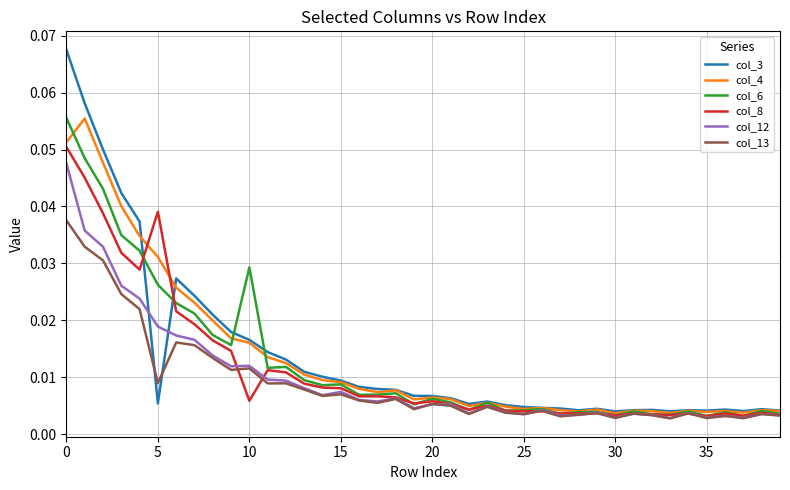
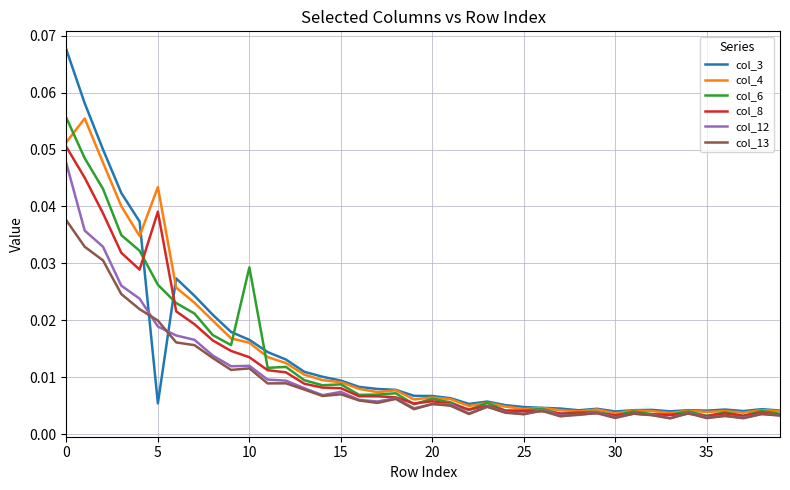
  {
    "col_3": {
      "0": 0.068,
      "5": 0.005,
      "10": 0.017
    },
    "col_4": {
      "0": 0.051,
-     "5": 0.031,
+     "5": 0.043,
      "10": 0.016
    },
    "col_6": {
      "0": 0.056,
      "5": 0.026,
      "10": 0.029
    },
    "col_8": {
      "0": 0.050,
      "5": 0.039,
-     "10": 0.006,
+     "10": 0.014,
      "15": 0.008,
      "20": 0.006
    },
    "col_12": {
      "0": 0.048,
      "5": 0.019,
      "10": 0.012
    },
    "col_13": {
      "0": 0.038,
-     "5": 0.009,
+     "5": 0.020,
      "10": 0.012
    }
  }
